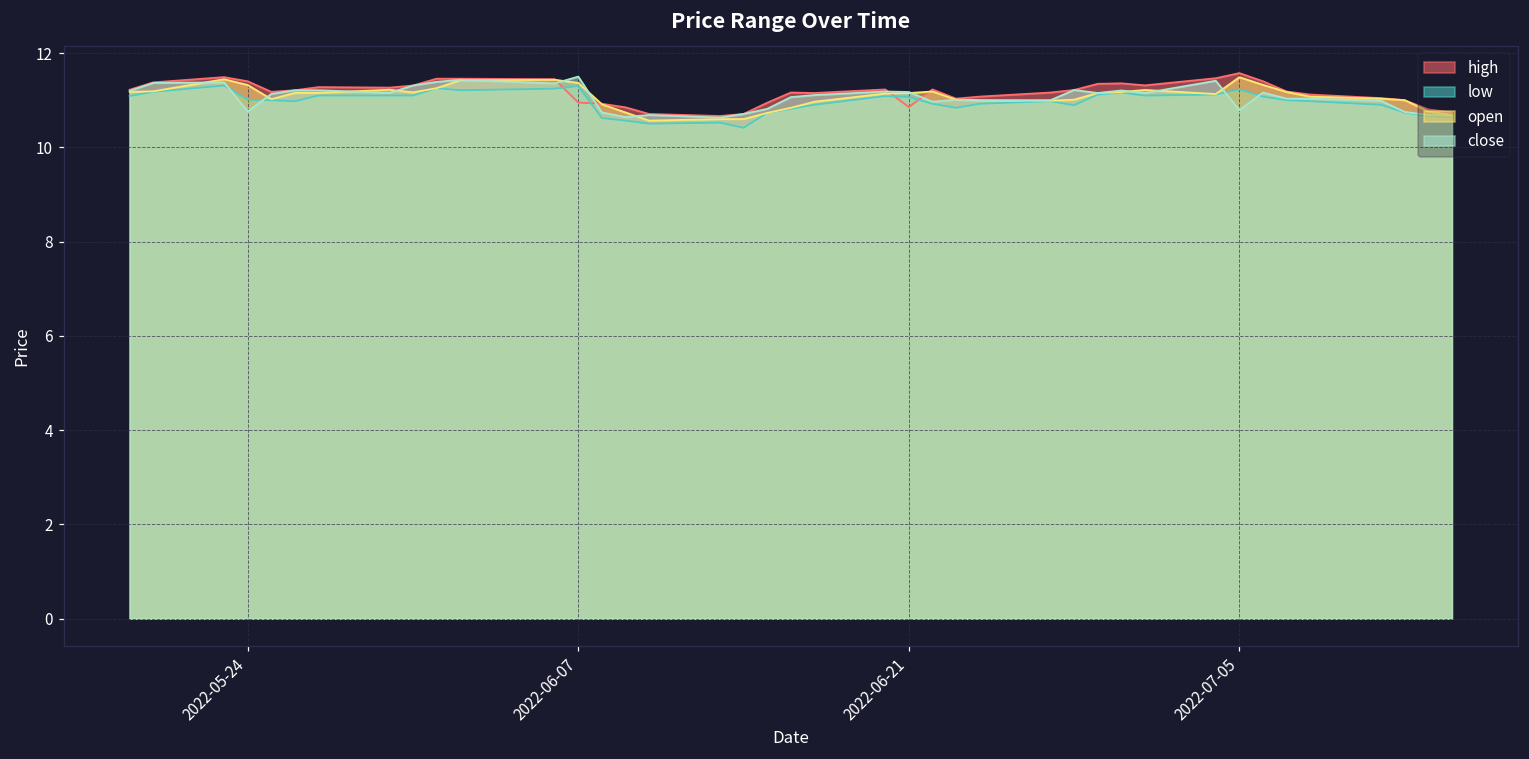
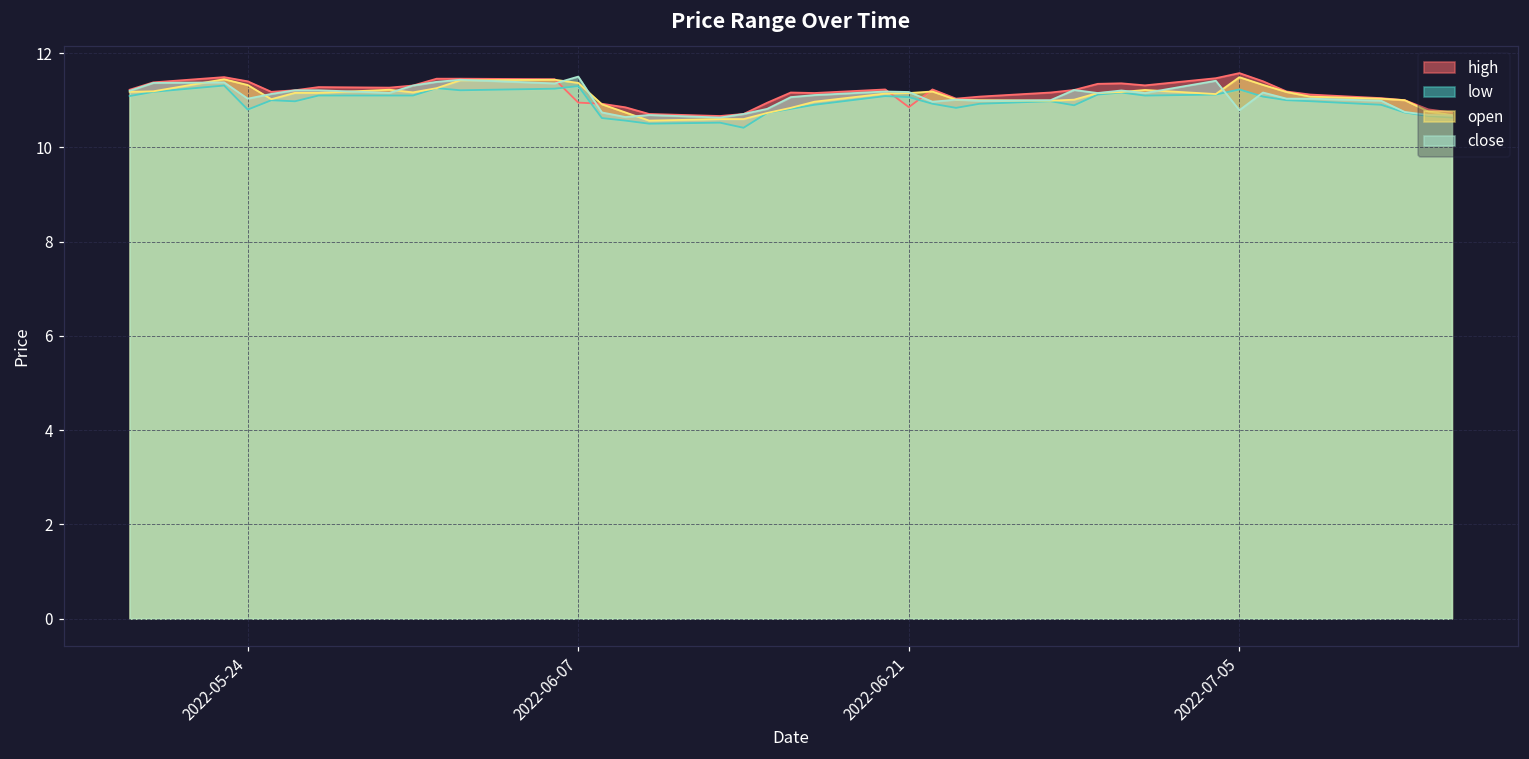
  {
    "high": {
      "2022-05-24": 11.4,
      "2022-06-07": 11.0,
      "2022-06-21": 10.9,
      "2022-07-05": 11.6
    },
    "low": {
-     "2022-05-24": 11.0,
+     "2022-05-24": 10.8,
      "2022-06-07": 11.3,
      "2022-06-21": 11.1,
      "2022-07-05": 11.2
    },
    "open": {
      "2022-05-24": 11.3,
      "2022-06-07": 11.4,
      "2022-07-05": 11.5
    },
    "close": {
-     "2022-05-24": 10.8,
+     "2022-05-24": 11.0,
      "2022-06-07": 11.5,
      "2022-07-05": 10.8
    }
  }
